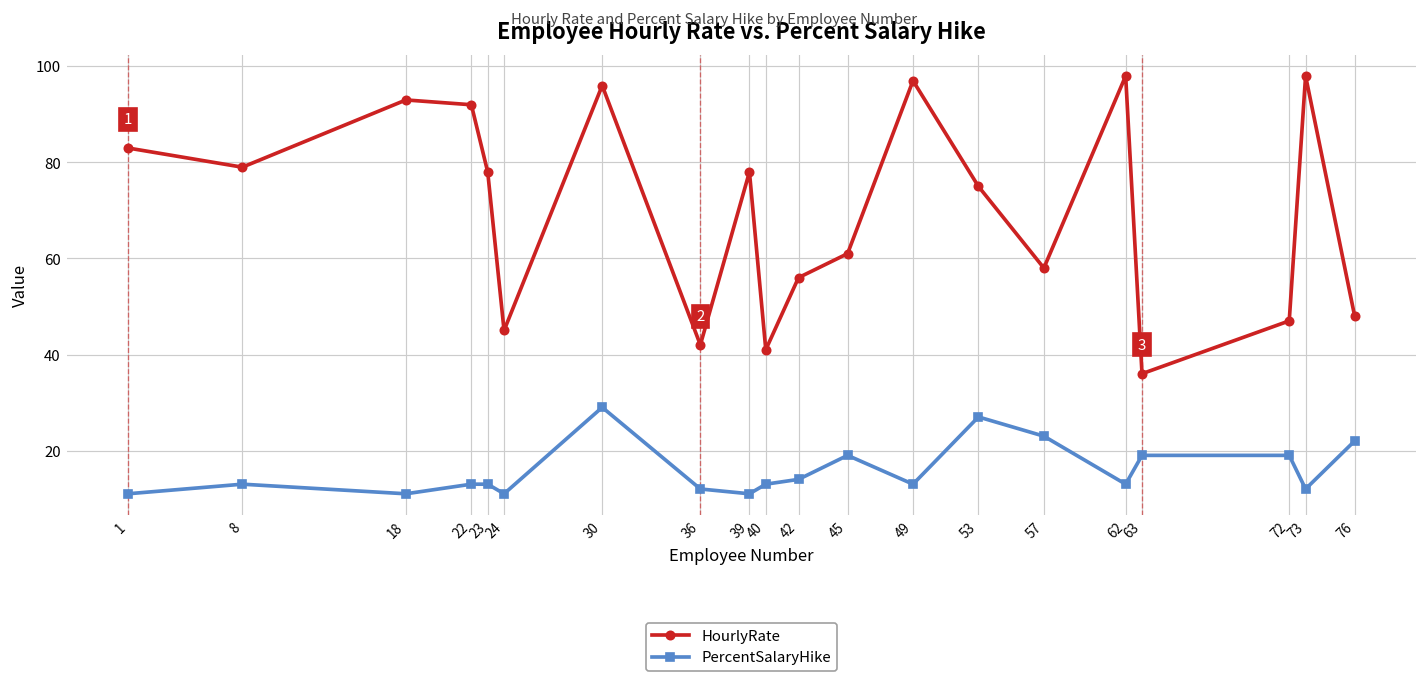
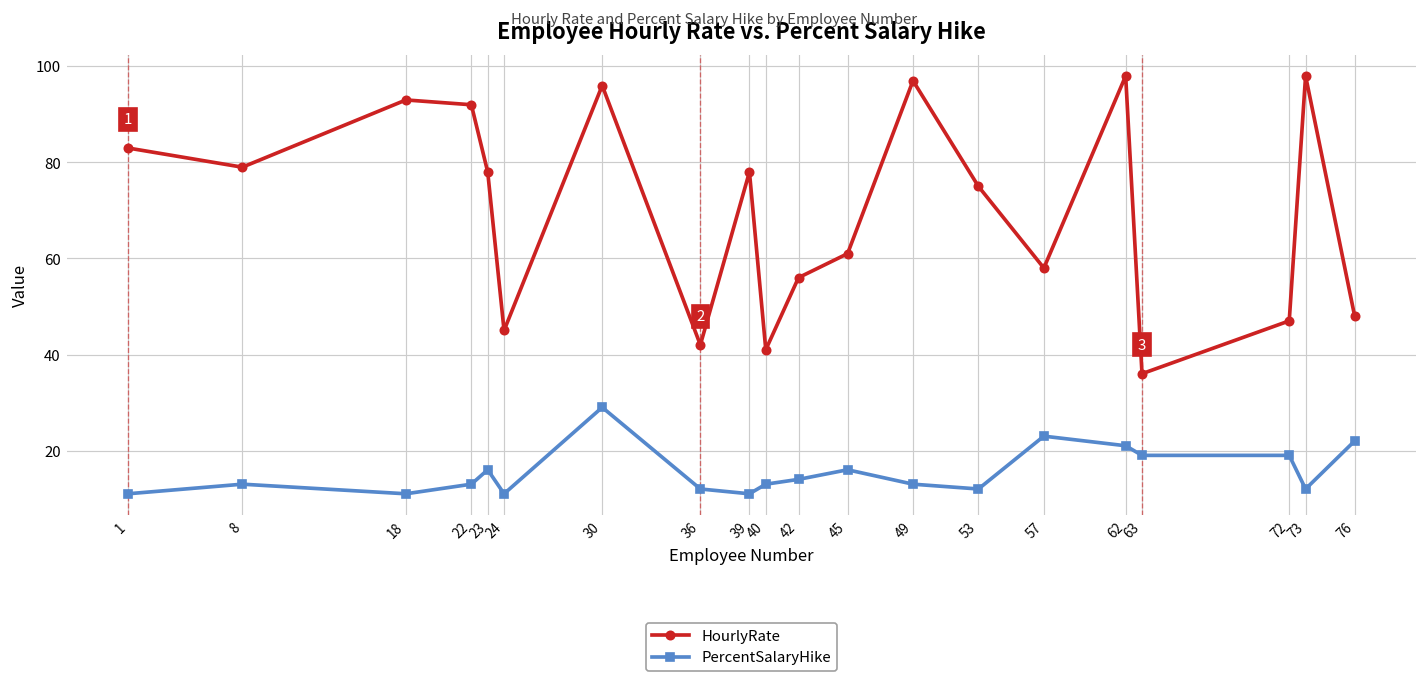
  {
    "HourlyRate": {
      "8": 79,
      "18": 93,
      "22": 92,
      "23": 78,
      "24": 45,
      "30": 96,
      "39": 78,
      "40": 41,
      "42": 56,
      "45": 61,
      "49": 97,
      "53": 75,
      "57": 58,
      "62": 98,
      "72": 47,
      "73": 98,
      "76": 48
    },
    "PercentSalaryHike": {
      "1": 11,
      "8": 13,
      "18": 11,
      "22": 13,
-     "23": 13,
+     "23": 16,
      "24": 11,
      "30": 29,
      "36": 12,
      "39": 11,
      "40": 13,
      "42": 14,
-     "45": 19,
+     "45": 16,
      "49": 13,
-     "53": 27,
+     "53": 12,
      "57": 23,
-     "62": 13,
+     "62": 21,
      "63": 19,
      "72": 19,
      "73": 12,
      "76": 22
    }
  }
